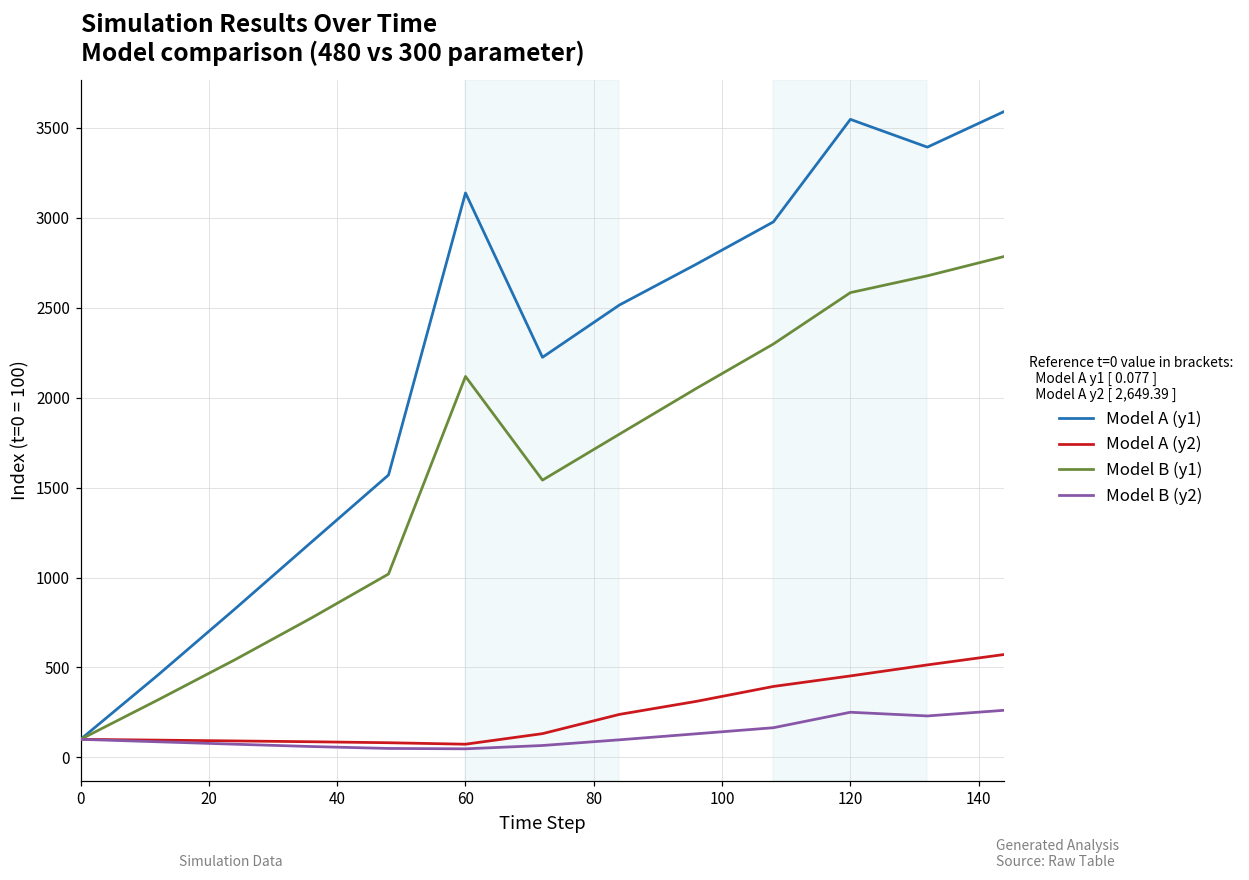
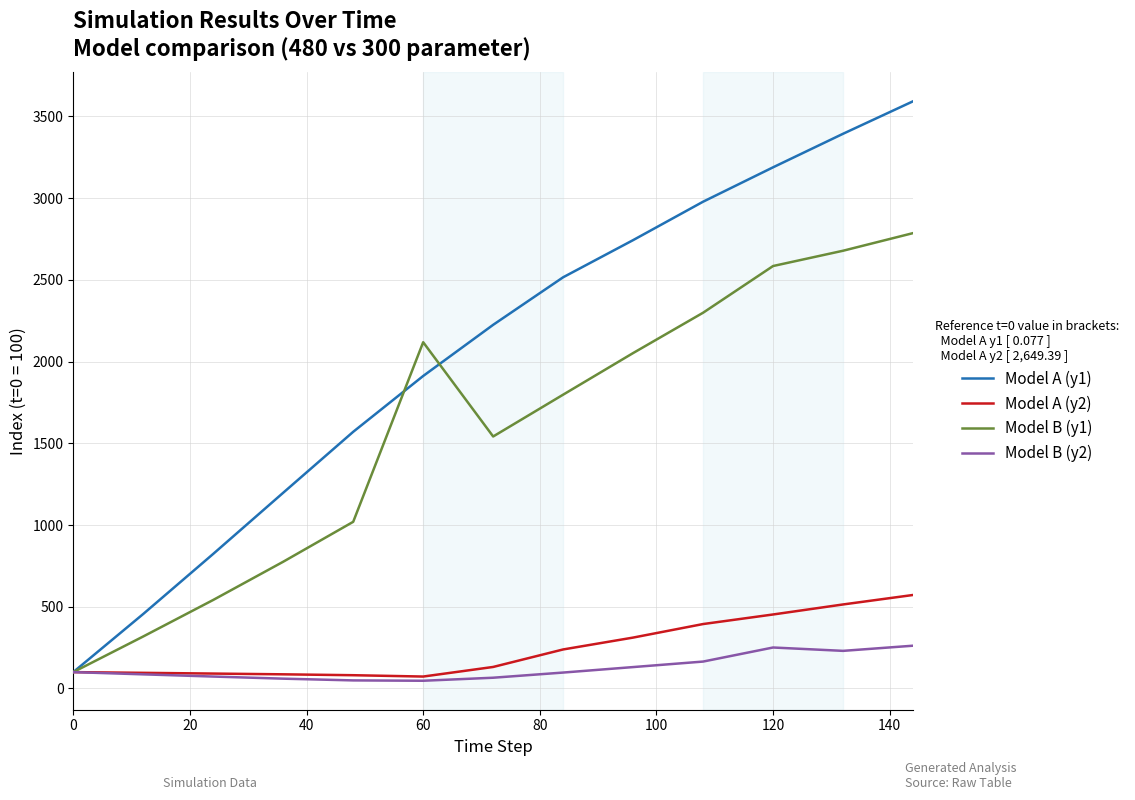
  {
    "Model A (y1)": {
-     "60": 3140,
-     "120": 3550
+     "60": 1910,
+     "120": 3190
    },
    "Model A (y2)": {
      "60": 70,
      "120": 450
    },
    "Model B (y1)": {
      "60": 2120,
      "120": 2580
    },
    "Model B (y2)": {
      "60": 50,
      "120": 250
    }
  }
